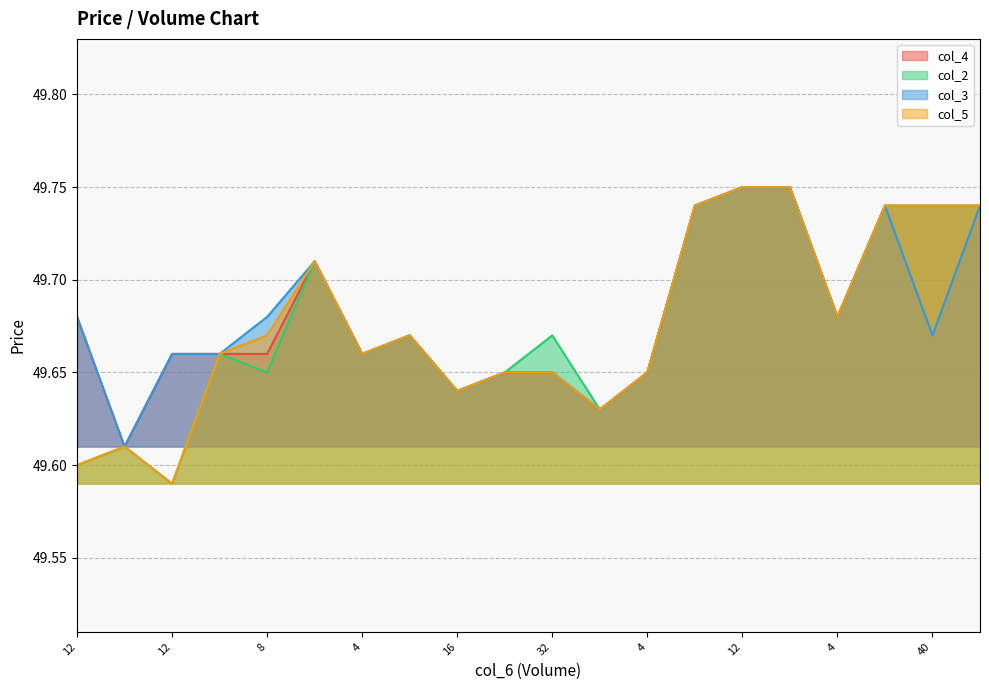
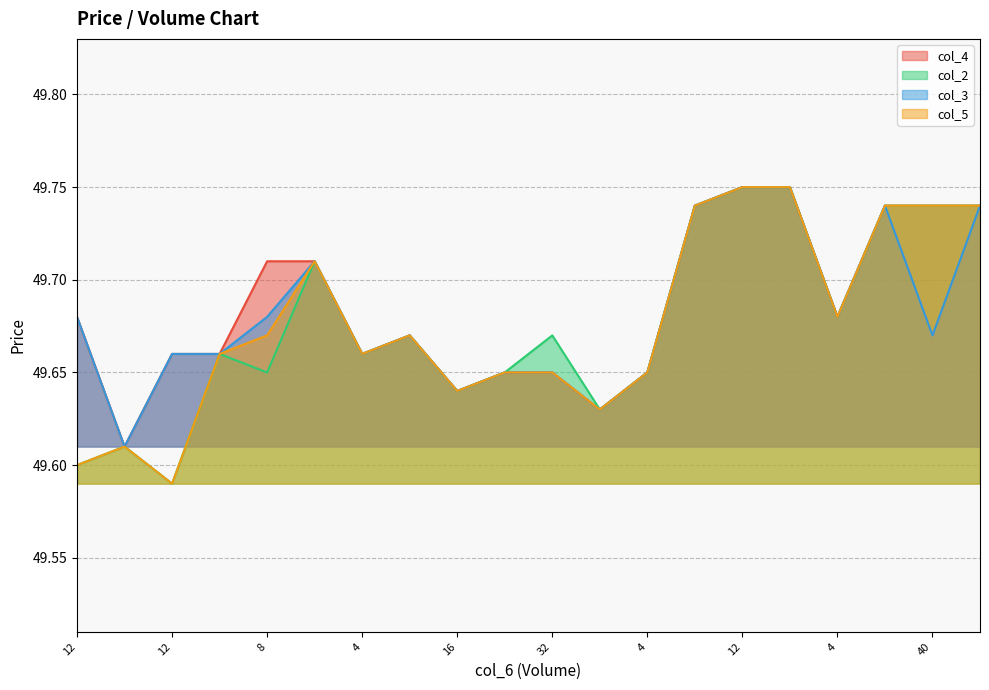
  {
    "col_4": {
-     "8": 49.66
+     "8": 49.71
    },
    "col_2": {
      "8": 49.65,
      "32": 49.67
    },
    "col_3": {
      "8": 49.68,
      "40": 49.67
    },
    "col_5": {
      "8": 49.67
    }
  }
